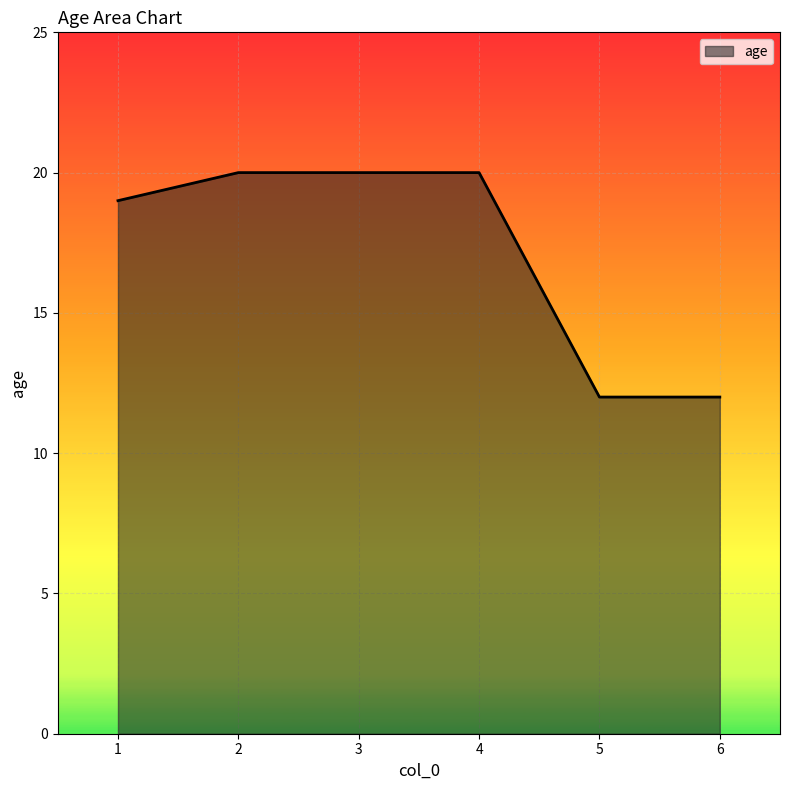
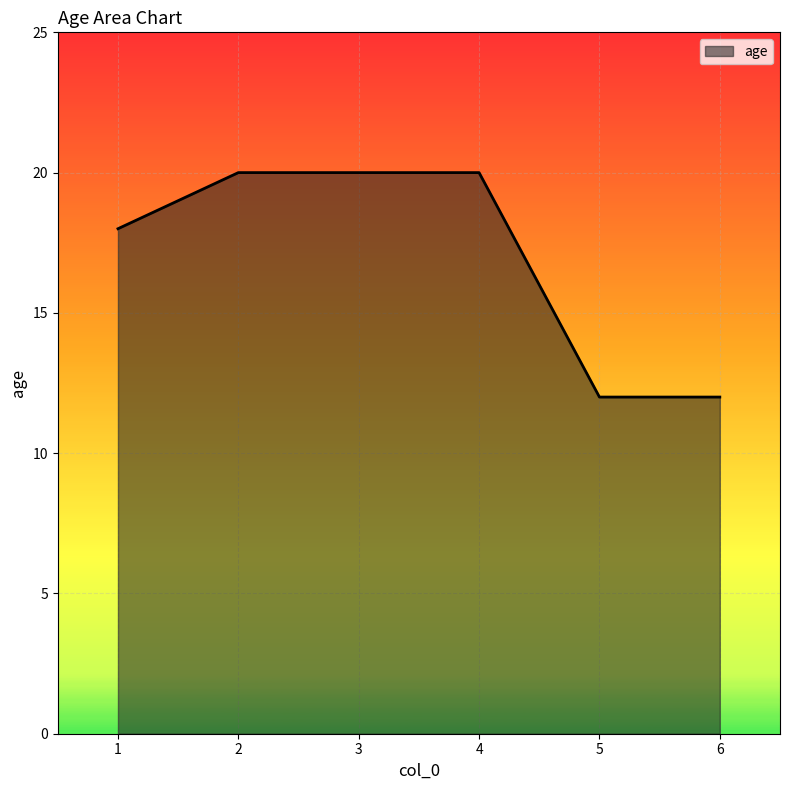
  {
-   "1": 19,
+   "1": 18,
    "2": 20,
    "3": 20,
    "4": 20,
    "5": 12,
    "6": 12
  }
